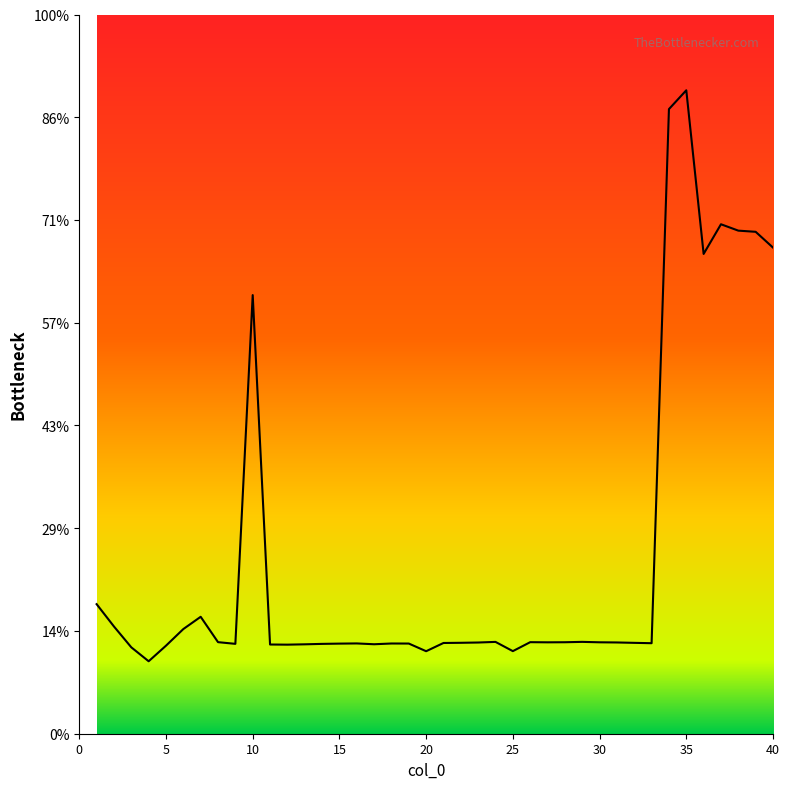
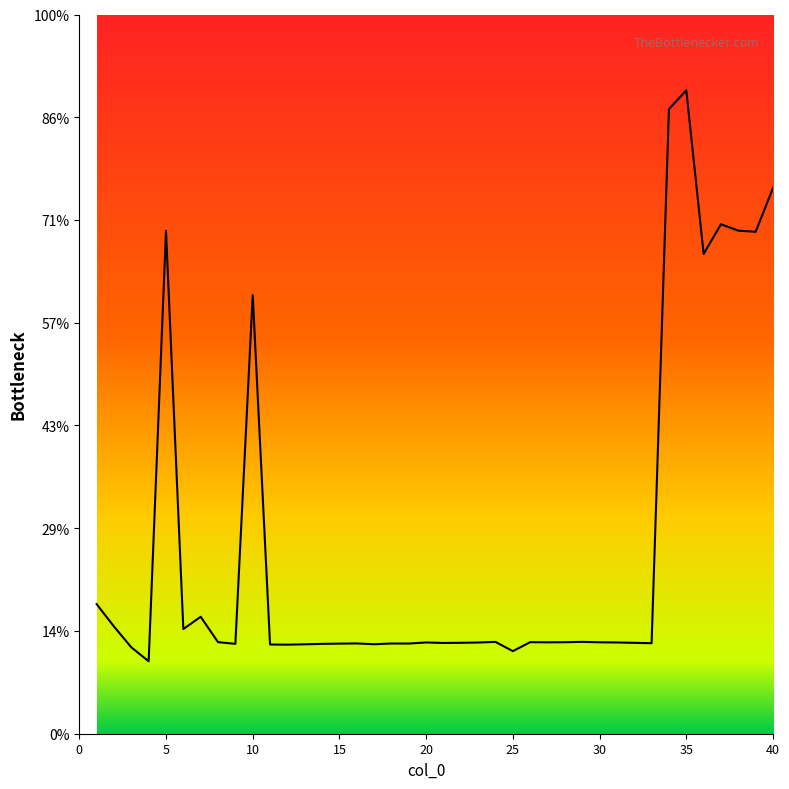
  {
-   "5": "12%",
+   "5": "70%",
    "10": "61%",
    "15": "13%",
-   "20": "11%",
+   "20": "13%",
    "25": "11%",
    "30": "13%",
    "35": "89%",
-   "40": "68%"
+   "40": "76%"
  }
